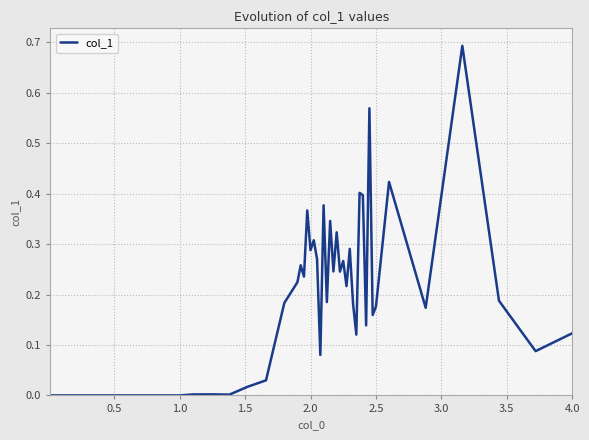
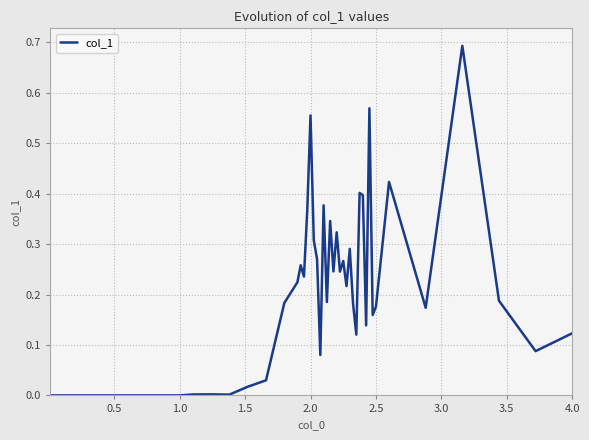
  {
    "1.0": 0.00,
-   "2.0": 0.29,
+   "2.0": 0.56,
    "2.5": 0.18,
    "4.0": 0.12
  }
